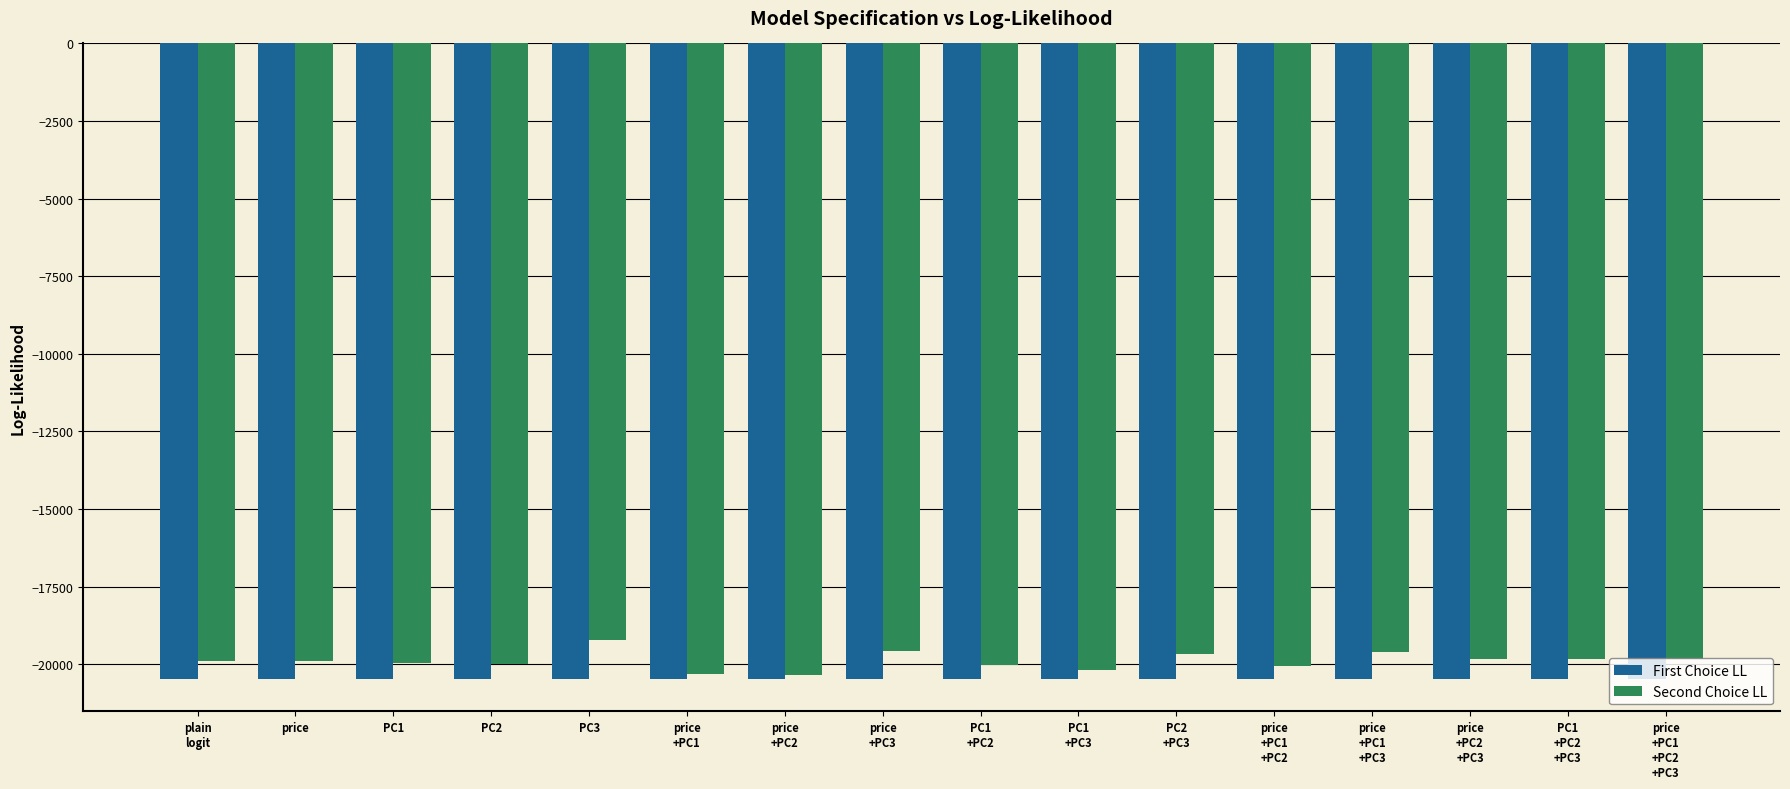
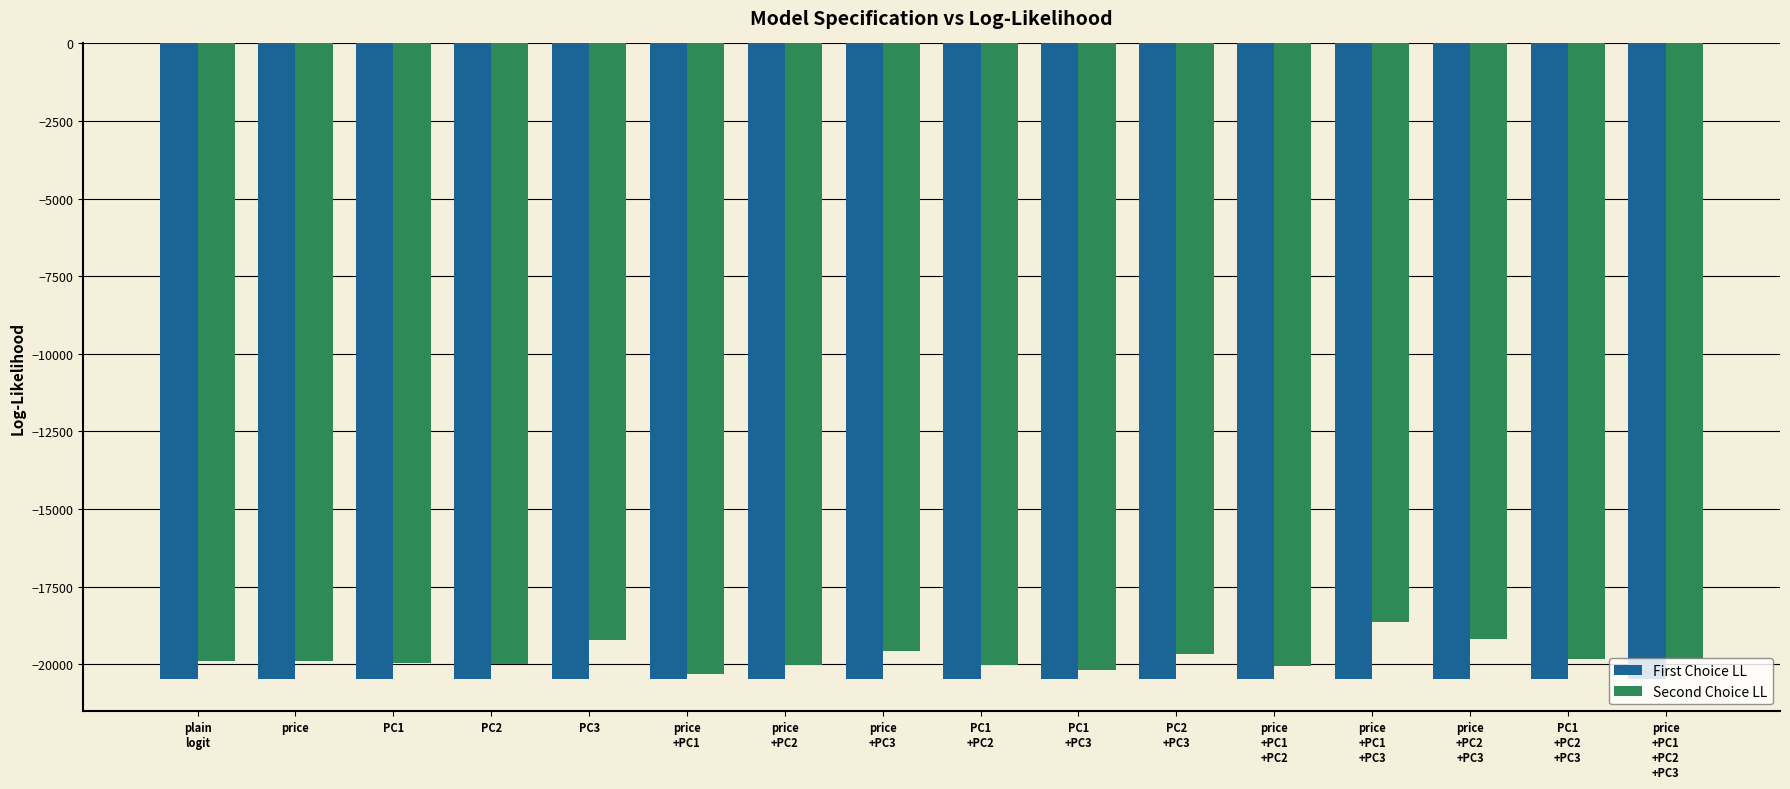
  {
    "First Choice LL": {
      "plain logit": -20500,
      "price": -20500,
      "PC1": -20500,
      "PC2": -20500,
      "PC3": -20500,
      "price +PC1": -20500,
      "price +PC2": -20500,
      "price +PC3": -20500,
      "PC1 +PC2": -20500,
      "PC1 +PC3": -20500,
      "PC2 +PC3": -20500,
      "price +PC1 +PC2": -20500,
      "price +PC1 +PC3": -20500,
      "price +PC2 +PC3": -20500,
      "PC1 +PC2 +PC3": -20500
    },
    "Second Choice LL": {
      "plain logit": -19900,
      "price": -19900,
      "PC1": -19900,
      "PC2": -20000,
      "PC3": -19200,
      "price +PC1": -20300,
-     "price +PC2": -20400,
+     "price +PC2": -20000,
      "price +PC3": -19600,
      "PC1 +PC2": -20000,
      "PC1 +PC3": -20200,
      "PC2 +PC3": -19700,
      "price +PC1 +PC2": -20100,
-     "price +PC1 +PC3": -19600,
-     "price +PC2 +PC3": -19800,
+     "price +PC1 +PC3": -18600,
+     "price +PC2 +PC3": -19200,
      "PC1 +PC2 +PC3": -19800
    }
  }
